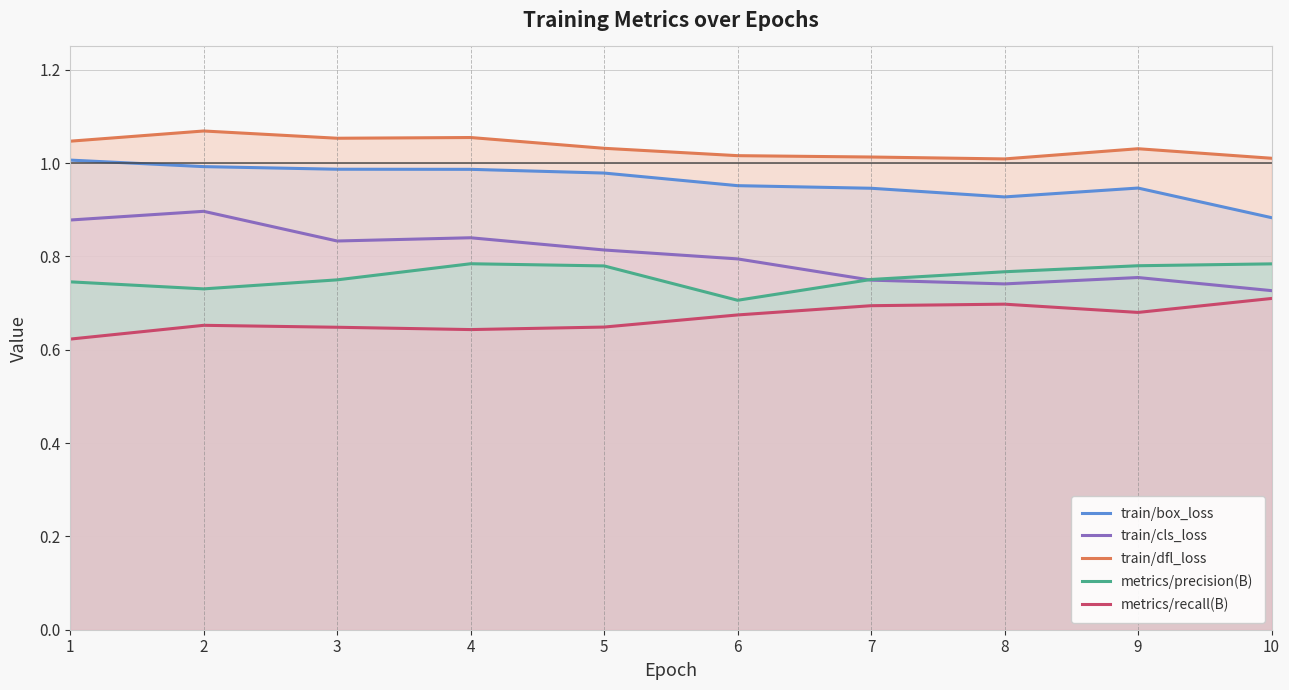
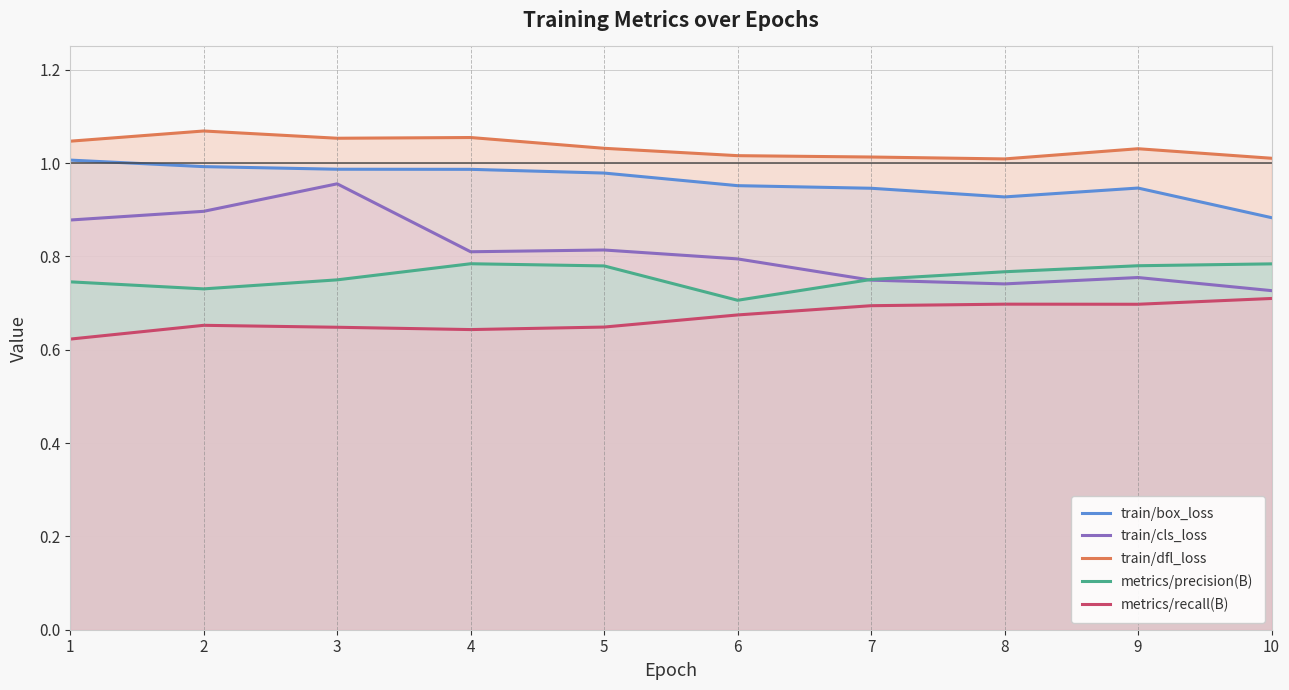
  {
    "train/box_loss": {
      "1": 1.01,
      "2": 0.99,
      "3": 0.99,
      "4": 0.99,
      "5": 0.98,
      "6": 0.95,
      "7": 0.95,
      "8": 0.93,
      "9": 0.95,
      "10": 0.88
    },
    "train/cls_loss": {
      "1": 0.88,
      "2": 0.90,
-     "3": 0.83,
-     "4": 0.84,
+     "3": 0.96,
+     "4": 0.81,
      "5": 0.81,
      "6": 0.79,
      "8": 0.74,
      "9": 0.75,
      "10": 0.73
    },
    "train/dfl_loss": {
      "1": 1.05,
      "2": 1.07,
      "3": 1.05,
      "4": 1.05,
      "5": 1.03,
      "6": 1.02,
      "7": 1.01,
      "8": 1.01,
      "9": 1.03,
      "10": 1.01
    },
    "metrics/precision(B)": {
      "1": 0.75,
      "2": 0.73,
      "3": 0.75,
      "4": 0.78,
      "5": 0.78,
      "6": 0.71,
      "8": 0.77,
      "9": 0.78,
      "10": 0.78
    },
    "metrics/recall(B)": {
      "1": 0.62,
      "2": 0.65,
      "3": 0.65,
      "4": 0.64,
      "5": 0.65,
      "6": 0.67,
      "7": 0.69,
      "8": 0.70,
-     "9": 0.68,
+     "9": 0.70,
      "10": 0.71
    }
  }
